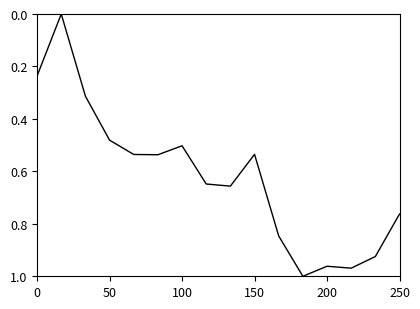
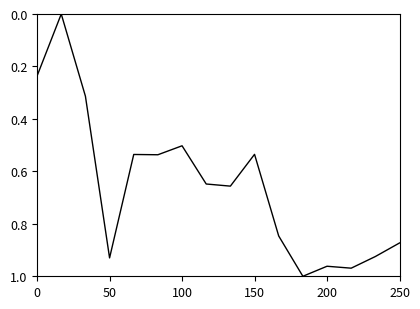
  {
    "0": 0.24,
-   "50": 0.48,
+   "50": 0.93,
    "100": 0.50,
    "150": 0.54,
    "200": 0.96,
-   "250": 0.76
+   "250": 0.87
  }
